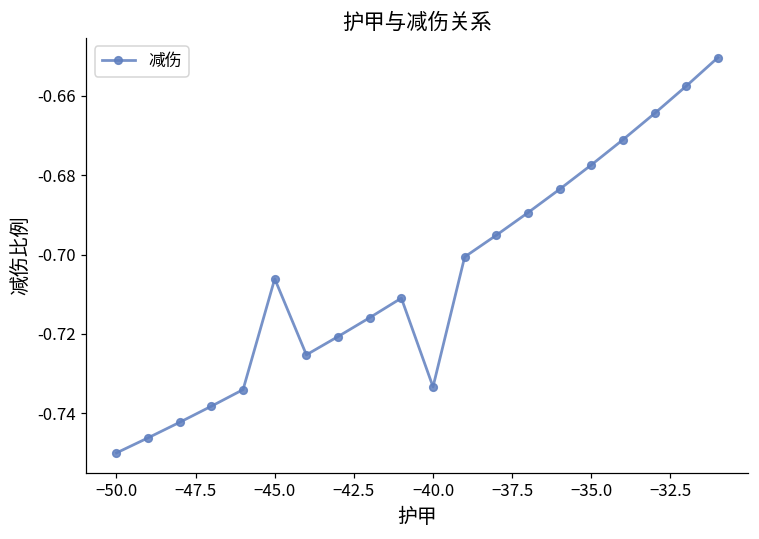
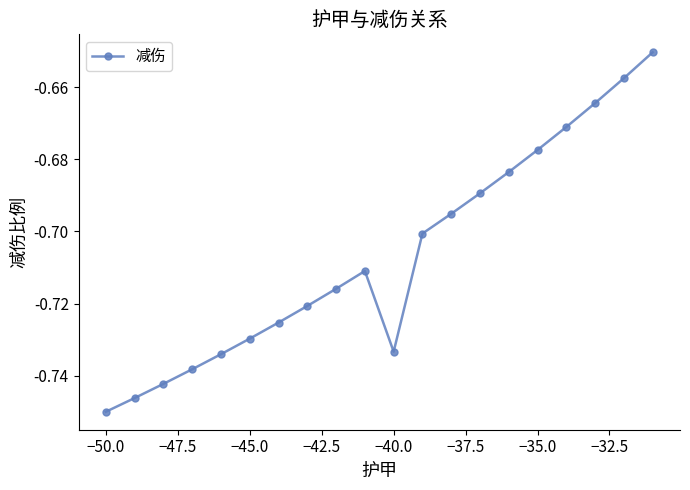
  {
    "−50.0": -0.750,
-   "−45.0": -0.706,
+   "−45.0": -0.730,
    "−40.0": -0.733,
    "−35.0": -0.677
  }
